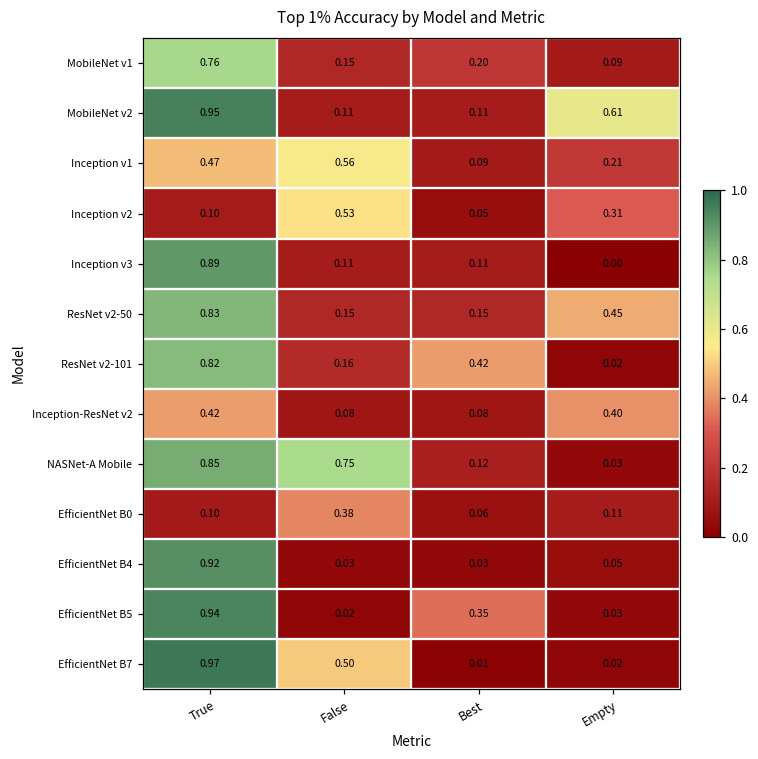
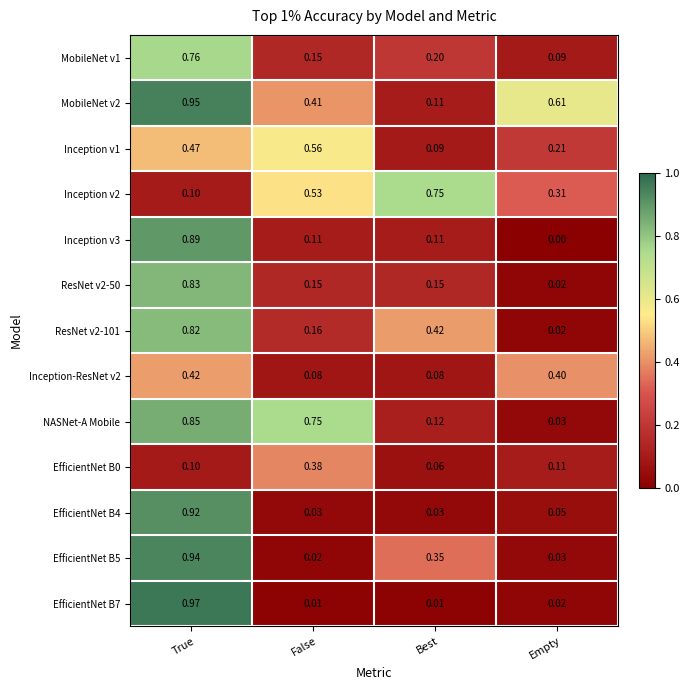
  {
    "MobileNet v1": {
      "True": 0.76,
      "False": 0.15,
      "Best": 0.20,
      "Empty": 0.09
    },
    "MobileNet v2": {
      "True": 0.95,
-     "False": 0.11,
+     "False": 0.41,
      "Best": 0.11,
      "Empty": 0.61
    },
    "Inception v1": {
      "True": 0.47,
      "False": 0.56,
      "Best": 0.09,
      "Empty": 0.21
    },
    "Inception v2": {
      "True": 0.10,
      "False": 0.53,
-     "Best": 0.05,
+     "Best": 0.75,
      "Empty": 0.31
    },
    "Inception v3": {
      "True": 0.89,
      "False": 0.11,
      "Best": 0.11,
      "Empty": 0.00
    },
    "ResNet v2-50": {
      "True": 0.83,
      "False": 0.15,
      "Best": 0.15,
-     "Empty": 0.45
+     "Empty": 0.02
    },
    "ResNet v2-101": {
      "True": 0.82,
      "False": 0.16,
      "Best": 0.42,
      "Empty": 0.02
    },
    "Inception-ResNet v2": {
      "True": 0.42,
      "False": 0.08,
      "Best": 0.08,
      "Empty": 0.40
    },
    "NASNet-A Mobile": {
      "True": 0.85,
      "False": 0.75,
      "Best": 0.12,
      "Empty": 0.03
    },
    "EfficientNet B0": {
      "True": 0.10,
      "False": 0.38,
      "Best": 0.06,
      "Empty": 0.11
    },
    "EfficientNet B4": {
      "True": 0.92,
      "False": 0.03,
      "Best": 0.03,
      "Empty": 0.05
    },
    "EfficientNet B5": {
      "True": 0.94,
      "False": 0.02,
      "Best": 0.35,
      "Empty": 0.03
    },
    "EfficientNet B7": {
      "True": 0.97,
-     "False": 0.50,
+     "False": 0.01,
      "Best": 0.01,
      "Empty": 0.02
    }
  }
